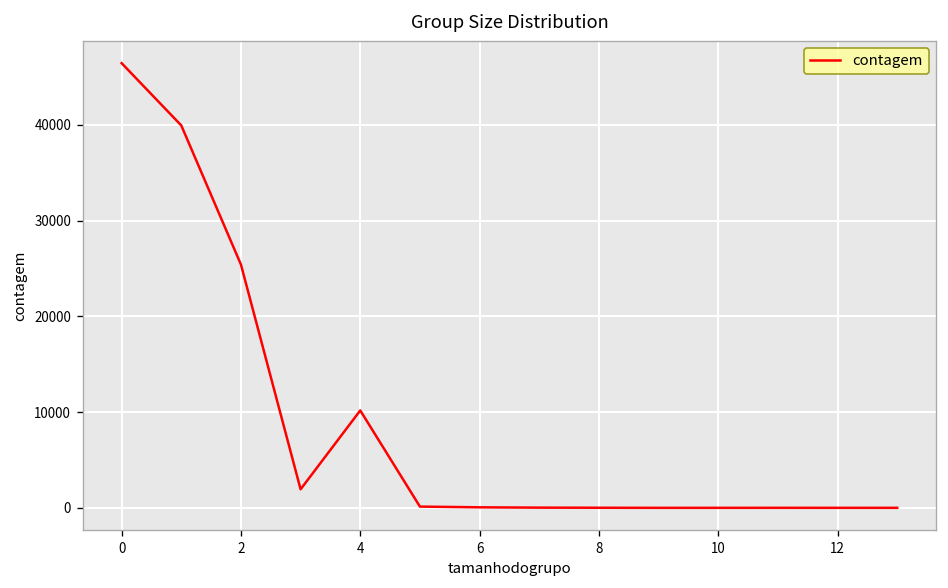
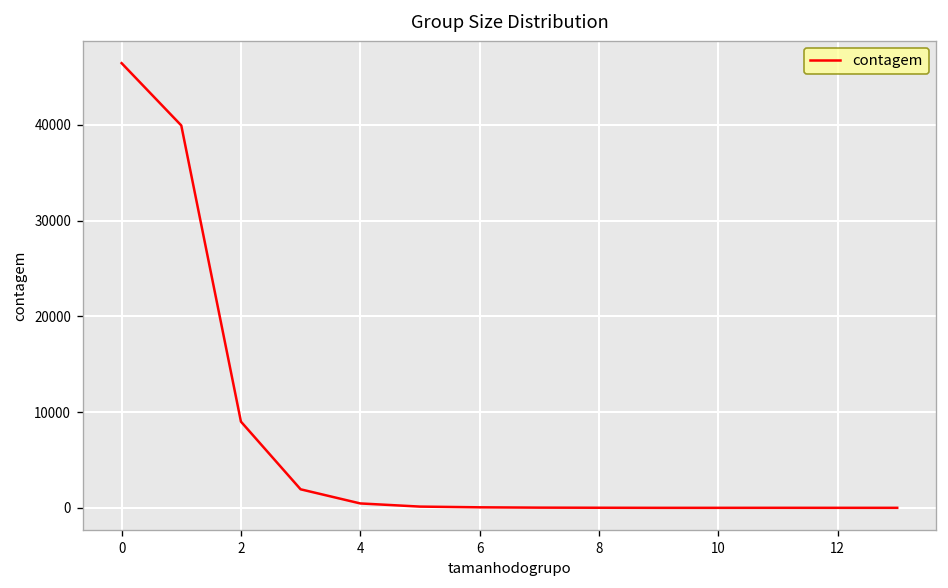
  {
    "0": 46000,
-   "2": 25000,
-   "4": 10000,
+   "2": 9000,
+   "4": 0,
    "6": 0,
    "8": 0,
    "10": 0,
    "12": 0
  }
